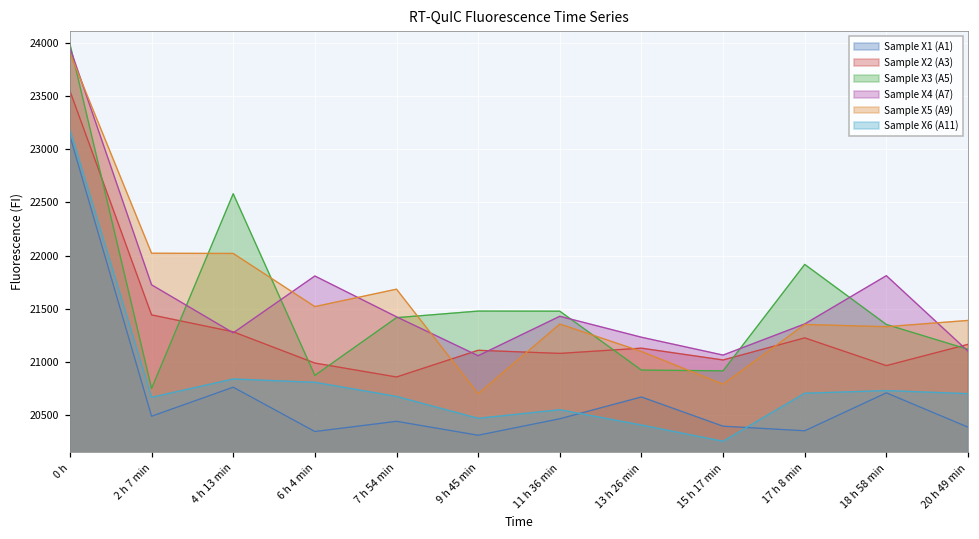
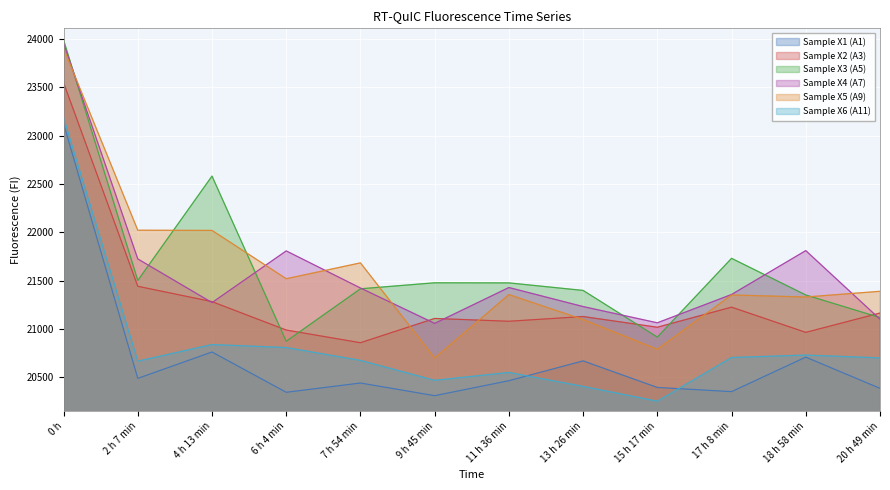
  {
    "Sample X3 (A5)": {
      "0 h": 24000,
-     "2 h 7 min": 20800,
+     "2 h 7 min": 21500,
      "4 h 13 min": 22600,
      "6 h 4 min": 20900,
      "9 h 45 min": 21500,
      "11 h 36 min": 21500,
-     "13 h 26 min": 20900,
+     "13 h 26 min": 21400,
      "15 h 17 min": 20900,
-     "17 h 8 min": 21900
+     "17 h 8 min": 21700
    }
  }
